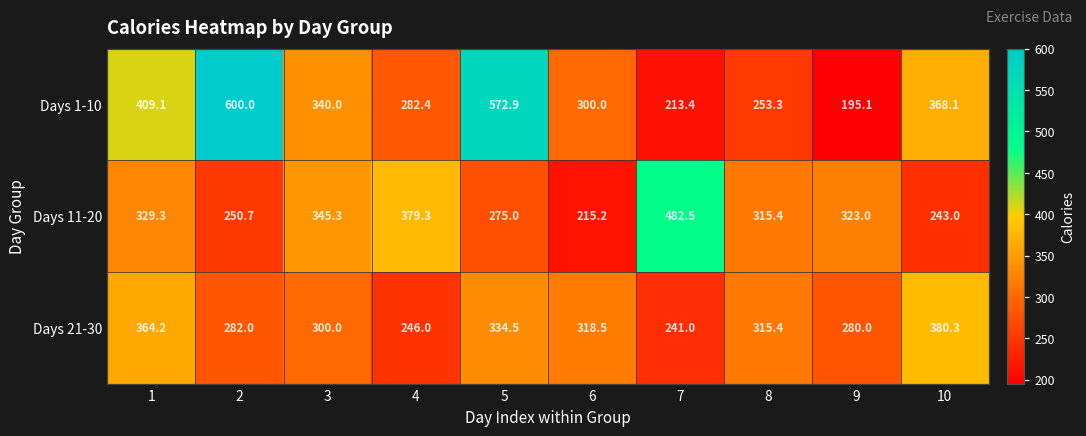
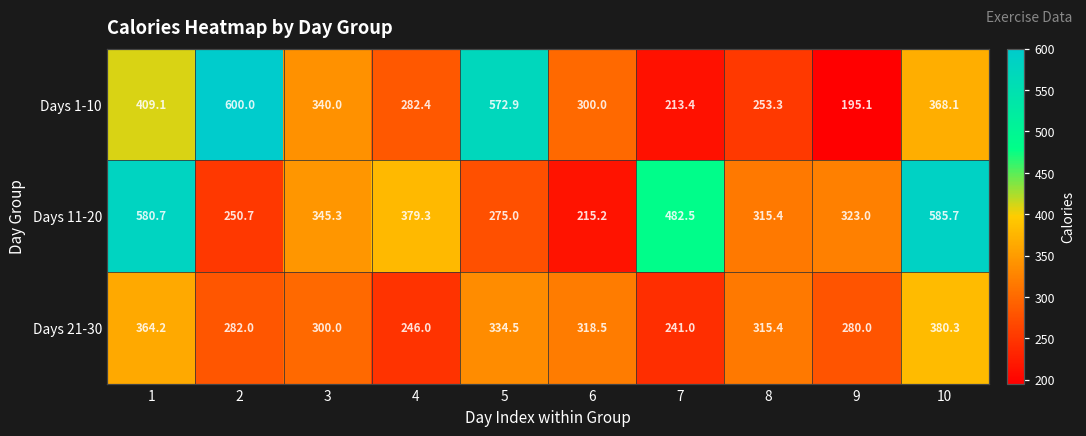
  {
    "Days 1-10": {
      "1": 409.1,
      "2": 600.0,
      "3": 340.0,
      "4": 282.4,
      "5": 572.9,
      "6": 300.0,
      "7": 213.4,
      "8": 253.3,
      "9": 195.1,
      "10": 368.1
    },
    "Days 11-20": {
-     "1": 329.3,
+     "1": 580.7,
      "2": 250.7,
      "3": 345.3,
      "4": 379.3,
      "5": 275.0,
      "6": 215.2,
      "7": 482.5,
      "8": 315.4,
      "9": 323.0,
-     "10": 243.0
+     "10": 585.7
    },
    "Days 21-30": {
      "1": 364.2,
      "2": 282.0,
      "3": 300.0,
      "4": 246.0,
      "5": 334.5,
      "6": 318.5,
      "7": 241.0,
      "8": 315.4,
      "9": 280.0,
      "10": 380.3
    }
  }
